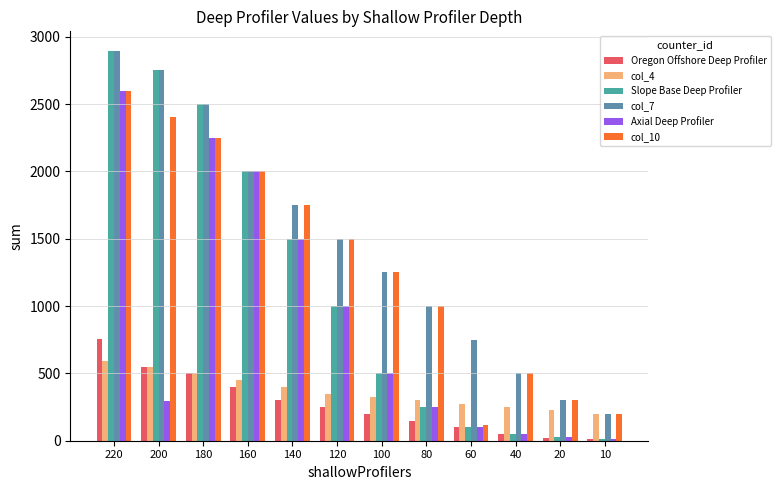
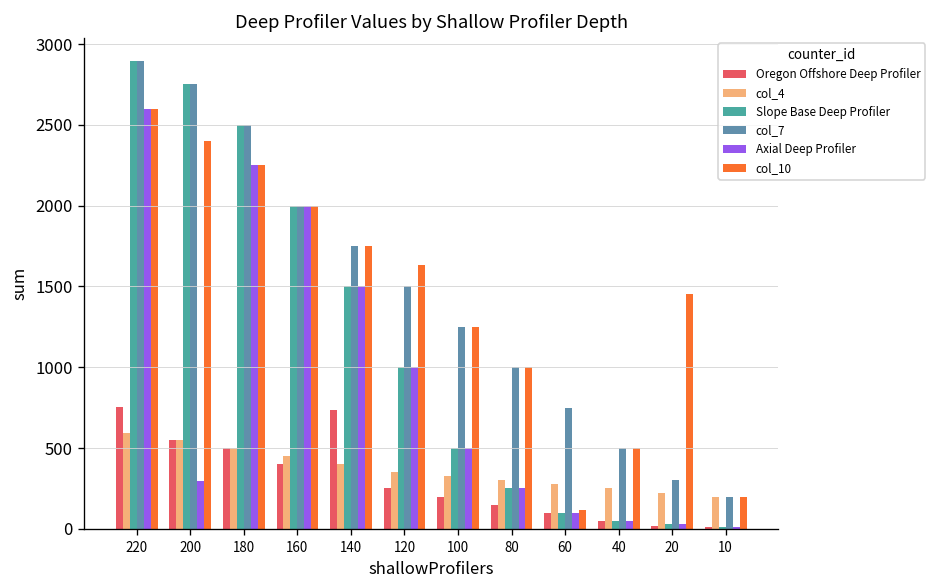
  {
    "Oregon Offshore Deep Profiler": {
      "220": 760,
      "200": 550,
      "180": 500,
      "160": 400,
-     "140": 300,
+     "140": 730,
      "120": 250,
      "100": 200,
      "80": 150,
      "60": 100,
      "40": 50,
      "20": 20
    },
    "col_4": {
      "220": 600,
      "200": 550,
      "180": 500,
      "160": 450,
      "140": 400,
      "120": 350,
      "100": 330,
      "80": 300,
      "60": 280,
      "40": 250,
      "20": 230,
      "10": 200
    },
    "Axial Deep Profiler": {
      "220": 2600,
      "200": 300,
      "180": 2250,
      "160": 2000,
      "140": 1500,
      "120": 1000,
      "100": 500,
      "80": 250,
      "60": 100,
      "40": 50,
      "20": 30
    },
    "col_10": {
      "220": 2600,
      "200": 2400,
      "180": 2250,
      "160": 2000,
      "140": 1750,
-     "120": 1500,
+     "120": 1630,
      "100": 1250,
      "80": 1000,
      "60": 120,
      "40": 500,
-     "20": 300,
+     "20": 1450,
      "10": 200
    }
  }
